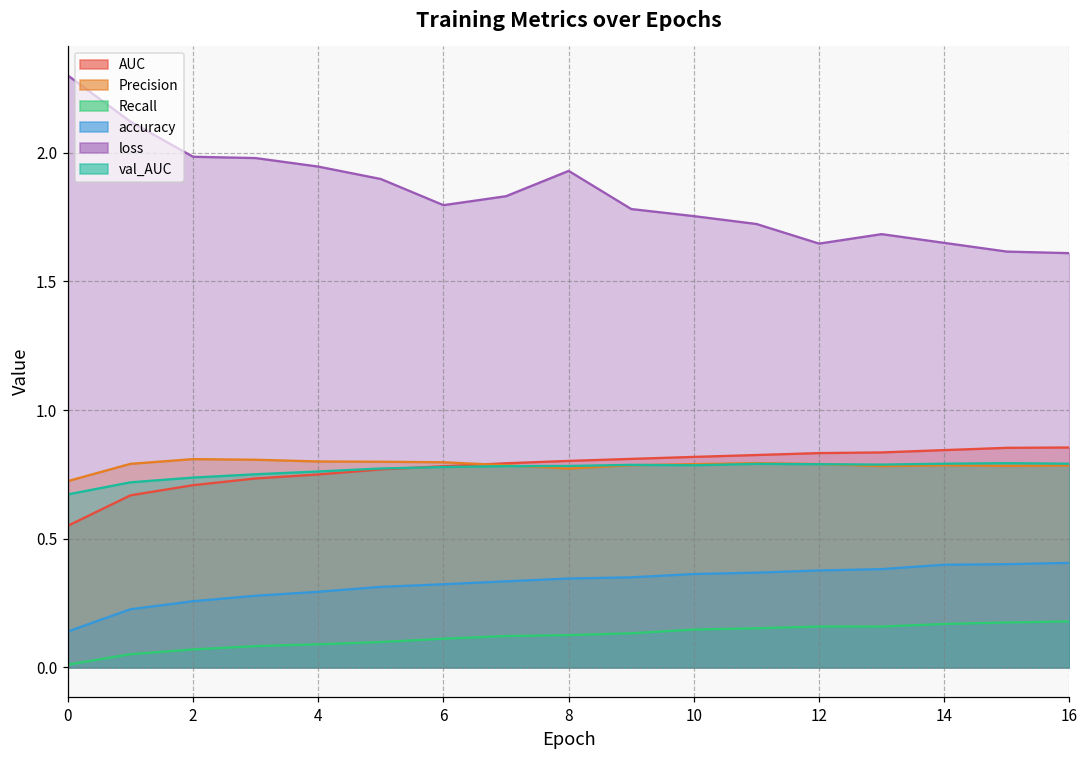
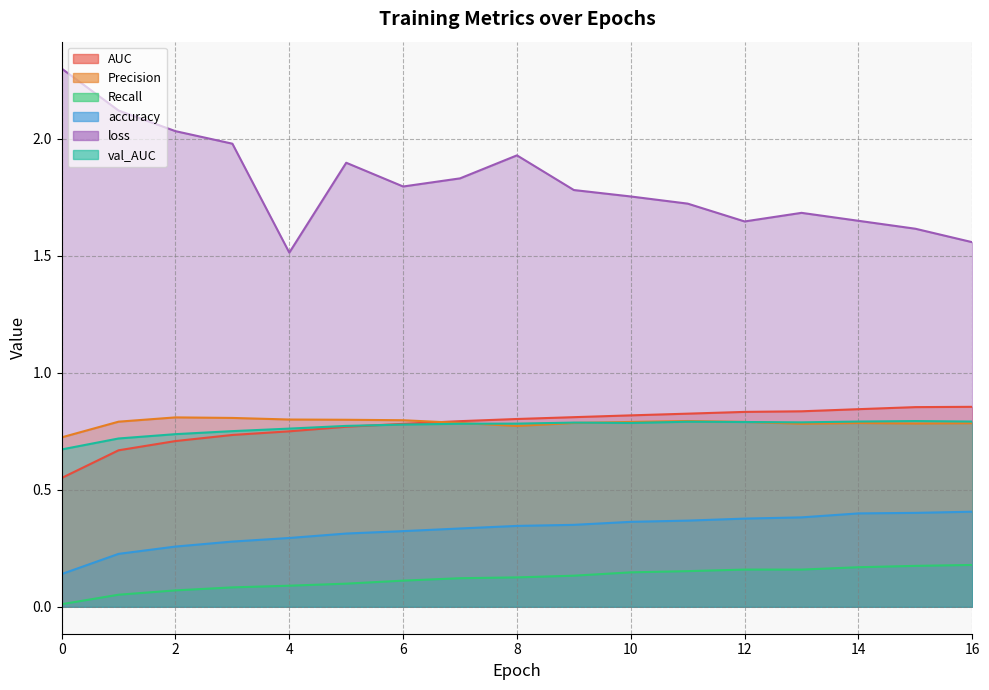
  {
    "loss": {
      "0": 2.30,
-     "2": 1.98,
-     "4": 1.95,
+     "2": 2.03,
+     "4": 1.51,
      "6": 1.80,
      "8": 1.93,
      "10": 1.75,
      "12": 1.65,
      "14": 1.65,
-     "16": 1.61
+     "16": 1.56
    }
  }
